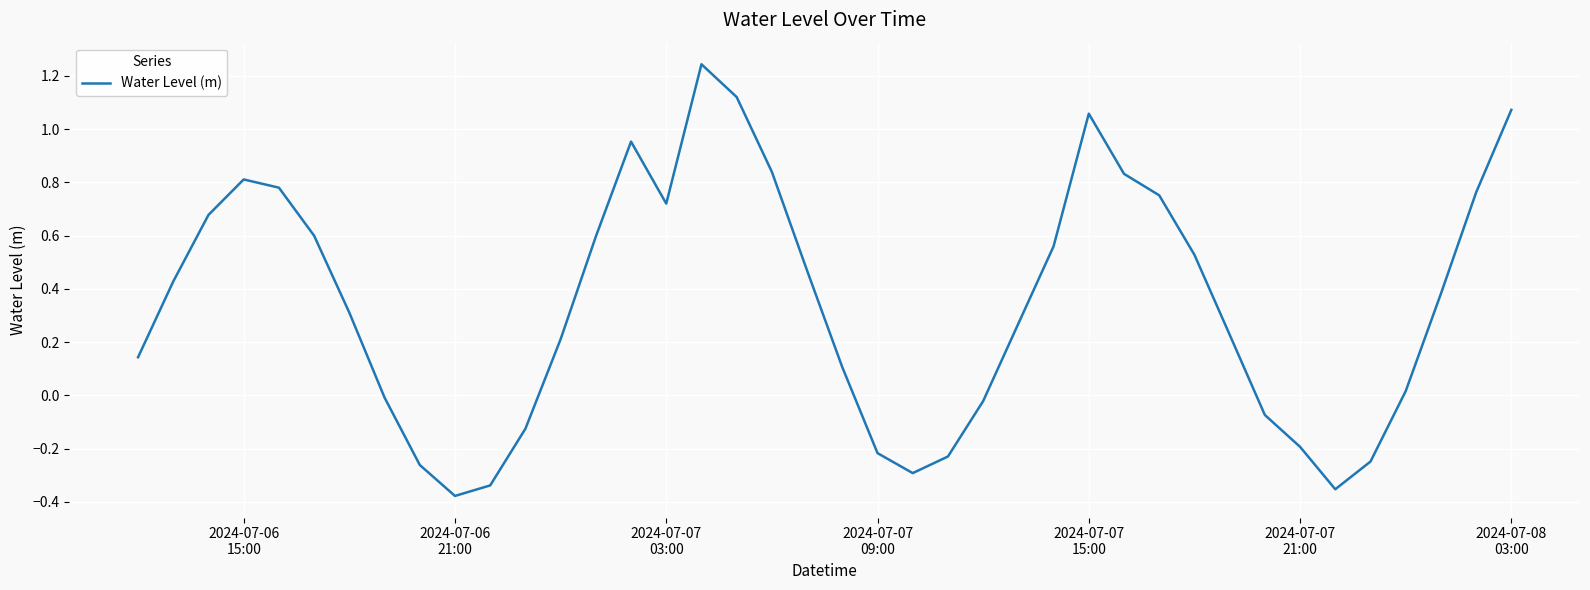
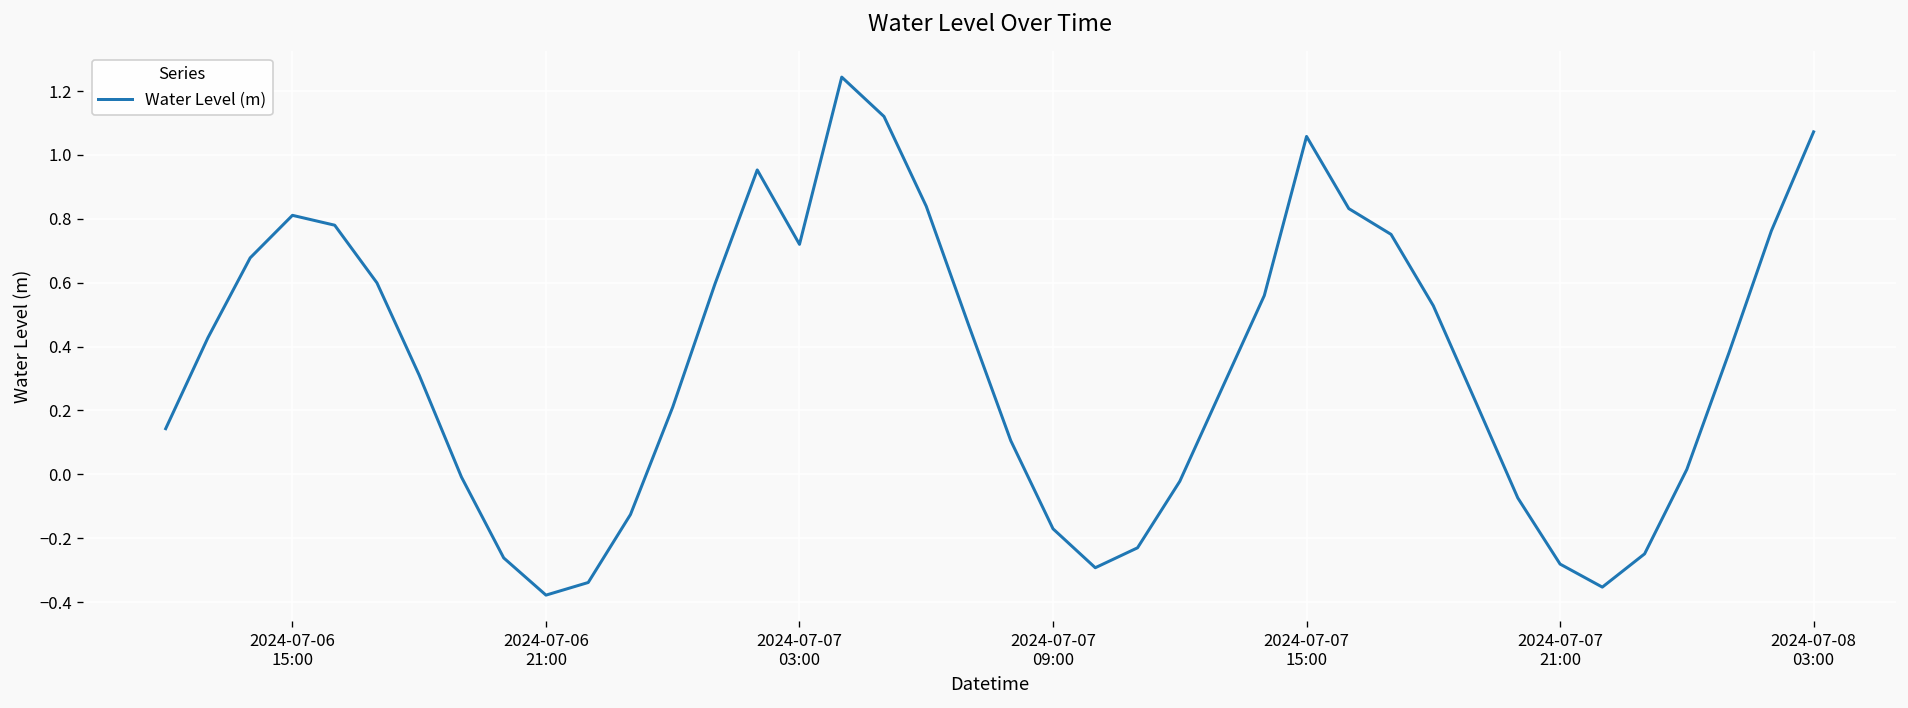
  {
    "2024-07-06 15:00": 0.81,
    "2024-07-06 21:00": -0.38,
    "2024-07-07 03:00": 0.72,
-   "2024-07-07 09:00": -0.22,
+   "2024-07-07 09:00": -0.17,
    "2024-07-07 15:00": 1.06,
-   "2024-07-07 21:00": -0.19,
+   "2024-07-07 21:00": -0.28,
    "2024-07-08 03:00": 1.07
  }
